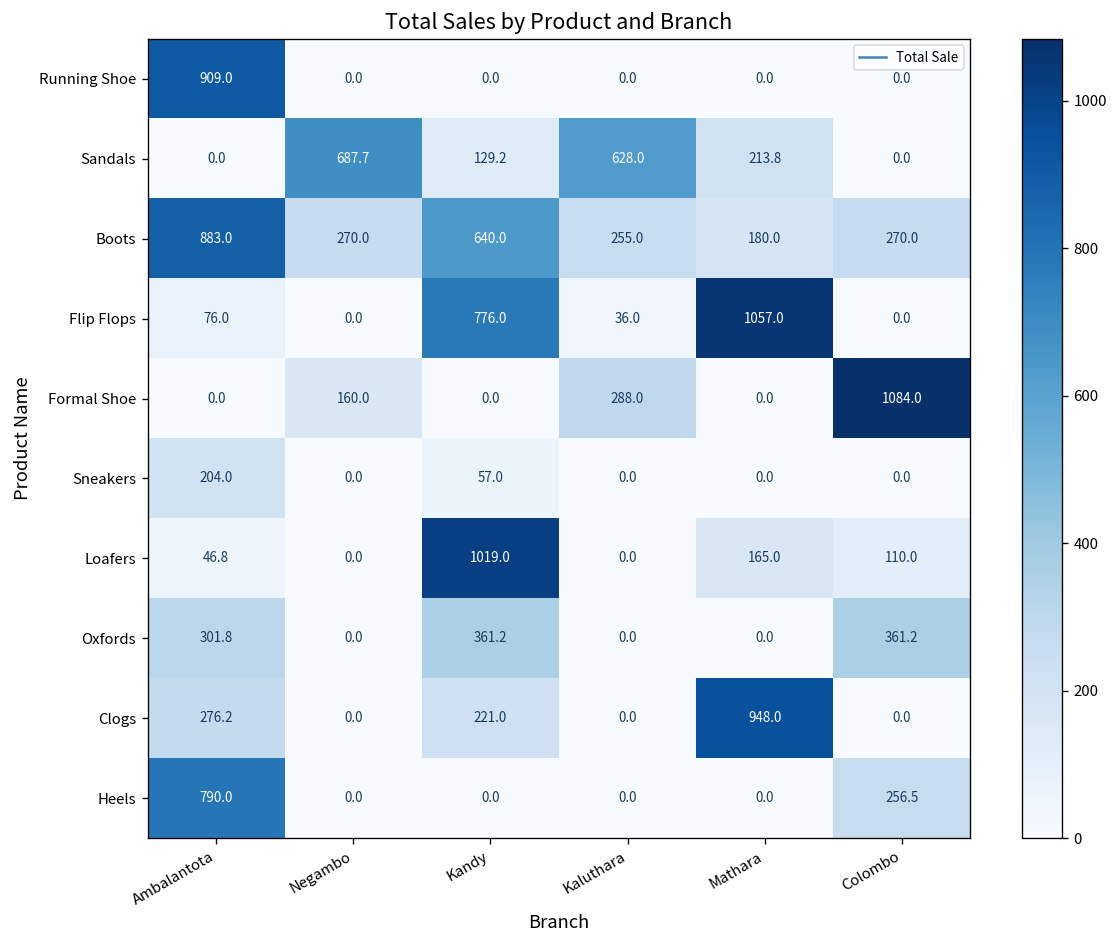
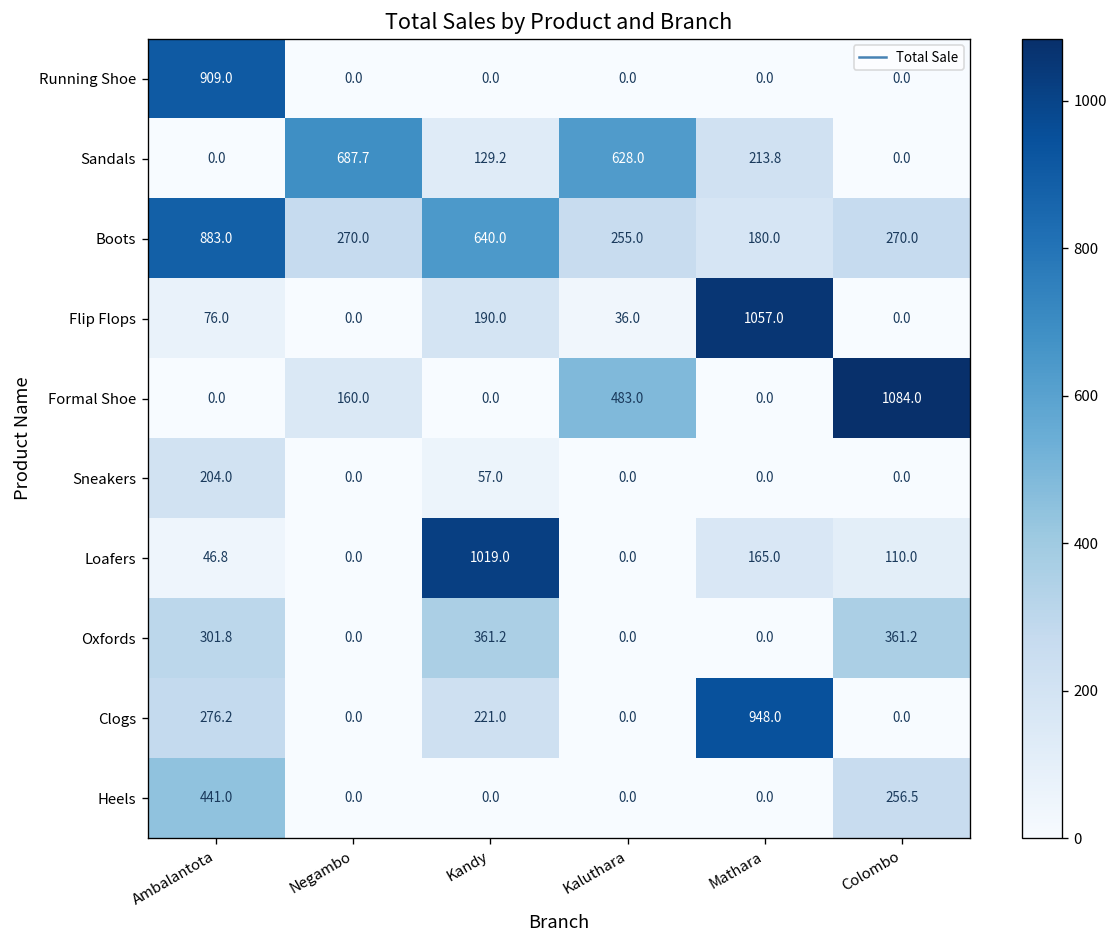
  {
    "Running Shoe": {
      "Ambalantota": 909.0,
      "Negambo": 0.0,
      "Kandy": 0.0,
      "Kaluthara": 0.0,
      "Mathara": 0.0,
      "Colombo": 0.0
    },
    "Sandals": {
      "Ambalantota": 0.0,
      "Negambo": 687.7,
      "Kandy": 129.2,
      "Kaluthara": 628.0,
      "Mathara": 213.8,
      "Colombo": 0.0
    },
    "Boots": {
      "Ambalantota": 883.0,
      "Negambo": 270.0,
      "Kandy": 640.0,
      "Kaluthara": 255.0,
      "Mathara": 180.0,
      "Colombo": 270.0
    },
    "Flip Flops": {
      "Ambalantota": 76.0,
      "Negambo": 0.0,
-     "Kandy": 776.0,
+     "Kandy": 190.0,
      "Kaluthara": 36.0,
      "Mathara": 1057.0,
      "Colombo": 0.0
    },
    "Formal Shoe": {
      "Ambalantota": 0.0,
      "Negambo": 160.0,
      "Kandy": 0.0,
-     "Kaluthara": 288.0,
+     "Kaluthara": 483.0,
      "Mathara": 0.0,
      "Colombo": 1084.0
    },
    "Sneakers": {
      "Ambalantota": 204.0,
      "Negambo": 0.0,
      "Kandy": 57.0,
      "Kaluthara": 0.0,
      "Mathara": 0.0,
      "Colombo": 0.0
    },
    "Loafers": {
      "Ambalantota": 46.8,
      "Negambo": 0.0,
      "Kandy": 1019.0,
      "Kaluthara": 0.0,
      "Mathara": 165.0,
      "Colombo": 110.0
    },
    "Oxfords": {
      "Ambalantota": 301.8,
      "Negambo": 0.0,
      "Kandy": 361.2,
      "Kaluthara": 0.0,
      "Mathara": 0.0,
      "Colombo": 361.2
    },
    "Clogs": {
      "Ambalantota": 276.2,
      "Negambo": 0.0,
      "Kandy": 221.0,
      "Kaluthara": 0.0,
      "Mathara": 948.0,
      "Colombo": 0.0
    },
    "Heels": {
-     "Ambalantota": 790.0,
+     "Ambalantota": 441.0,
      "Negambo": 0.0,
      "Kandy": 0.0,
      "Kaluthara": 0.0,
      "Mathara": 0.0,
      "Colombo": 256.5
    }
  }
